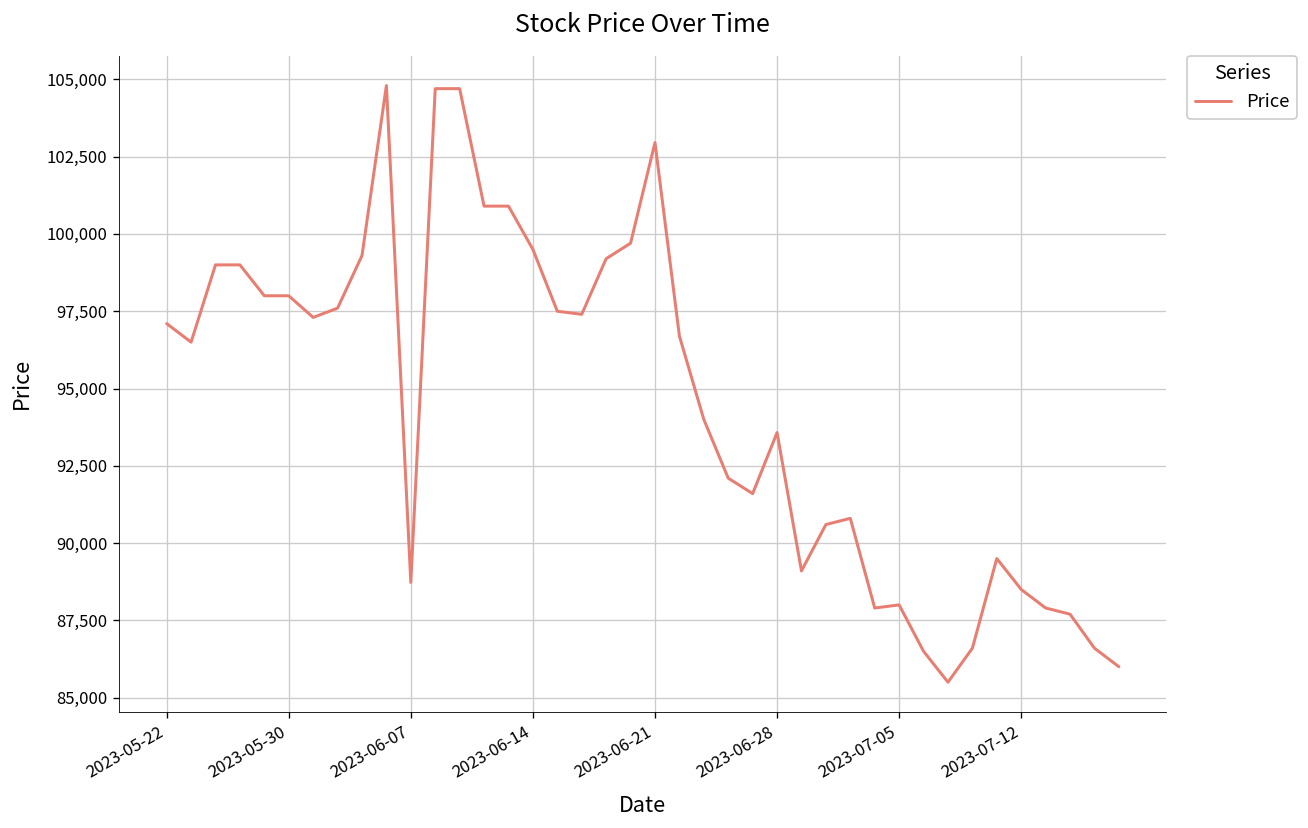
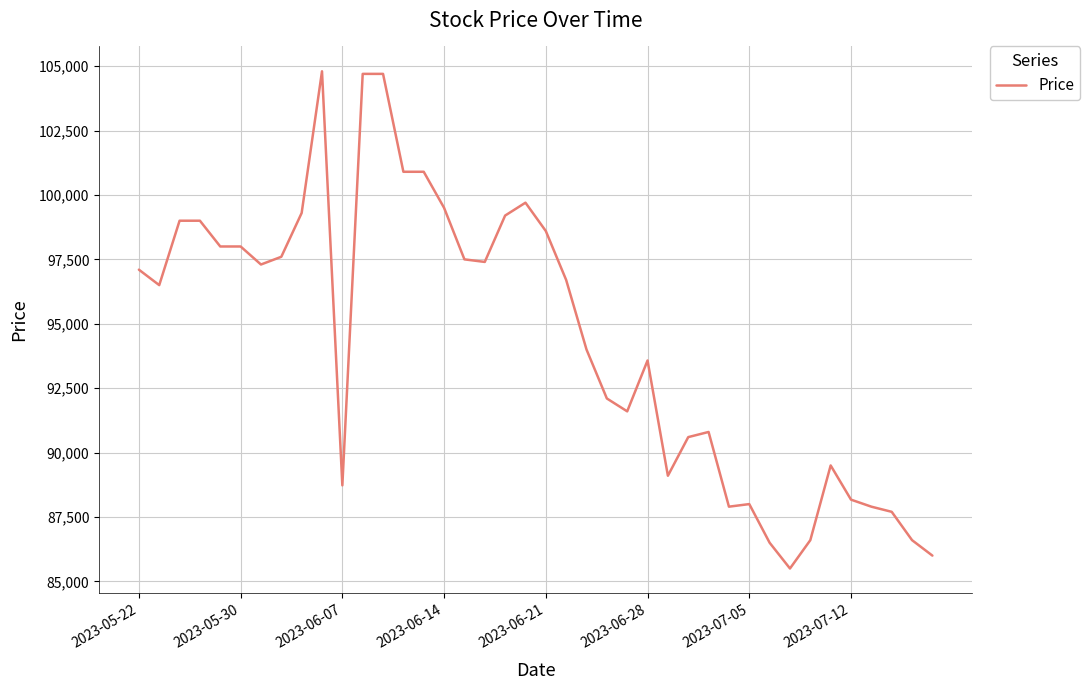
  {
    "2023-05-22": "97,100",
    "2023-05-30": "98,000",
    "2023-06-07": "88,700",
    "2023-06-14": "99,500",
-   "2023-06-21": "103,000",
+   "2023-06-21": "98,600",
    "2023-06-28": "93,600",
    "2023-07-05": "88,000",
-   "2023-07-12": "88,500"
+   "2023-07-12": "88,200"
  }
